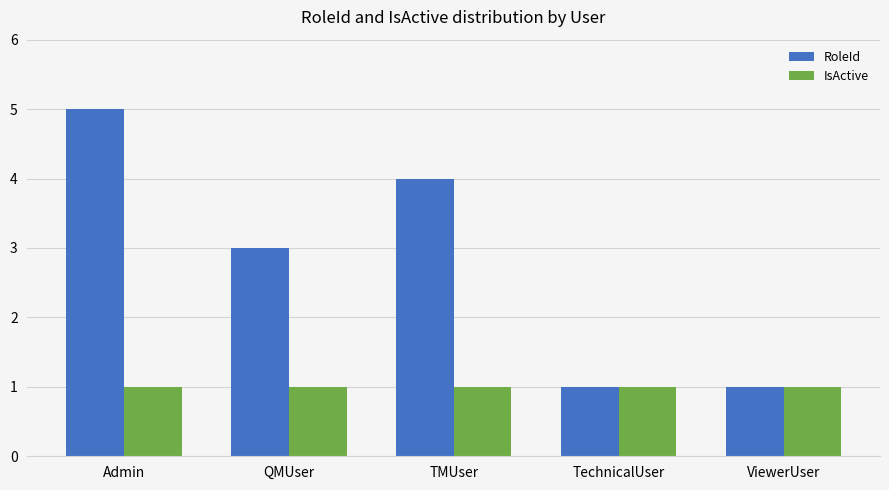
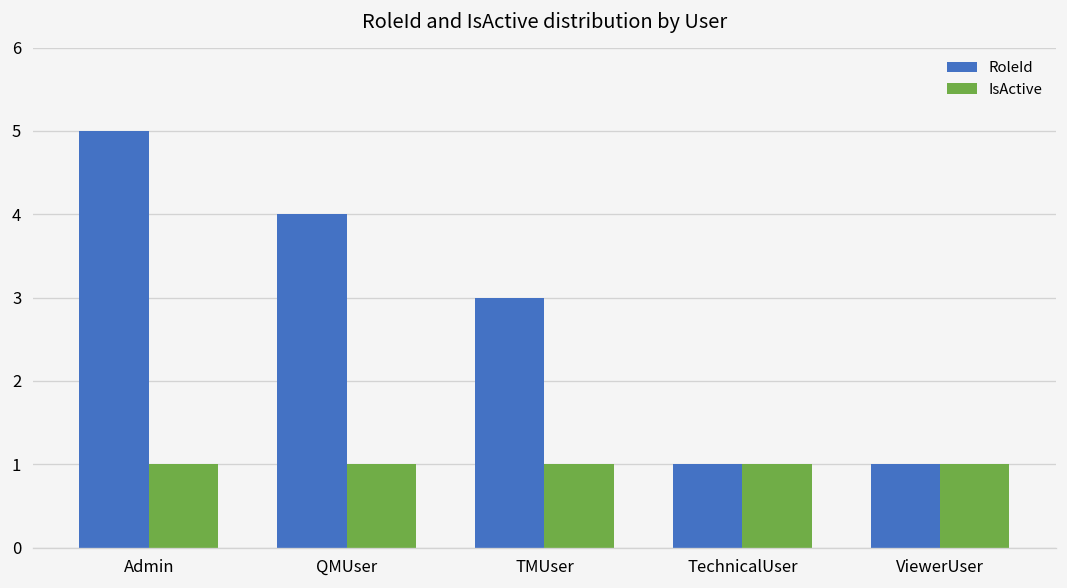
  {
    "RoleId": {
      "Admin": 5,
-     "QMUser": 3,
-     "TMUser": 4,
+     "QMUser": 4,
+     "TMUser": 3,
      "TechnicalUser": 1,
      "ViewerUser": 1
    },
    "IsActive": {
      "Admin": 1,
      "QMUser": 1,
      "TMUser": 1,
      "TechnicalUser": 1,
      "ViewerUser": 1
    }
  }
